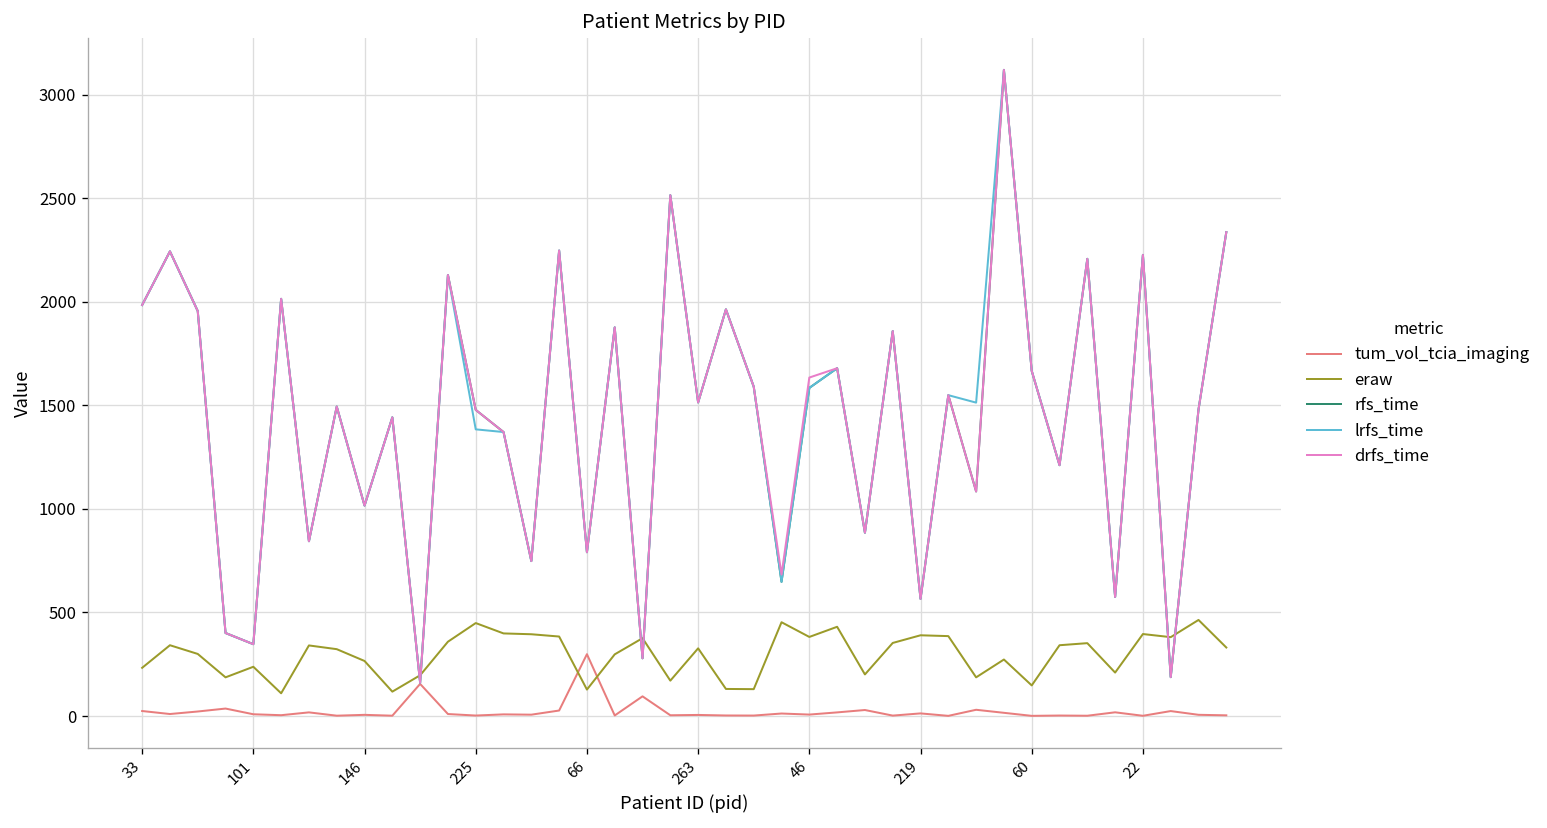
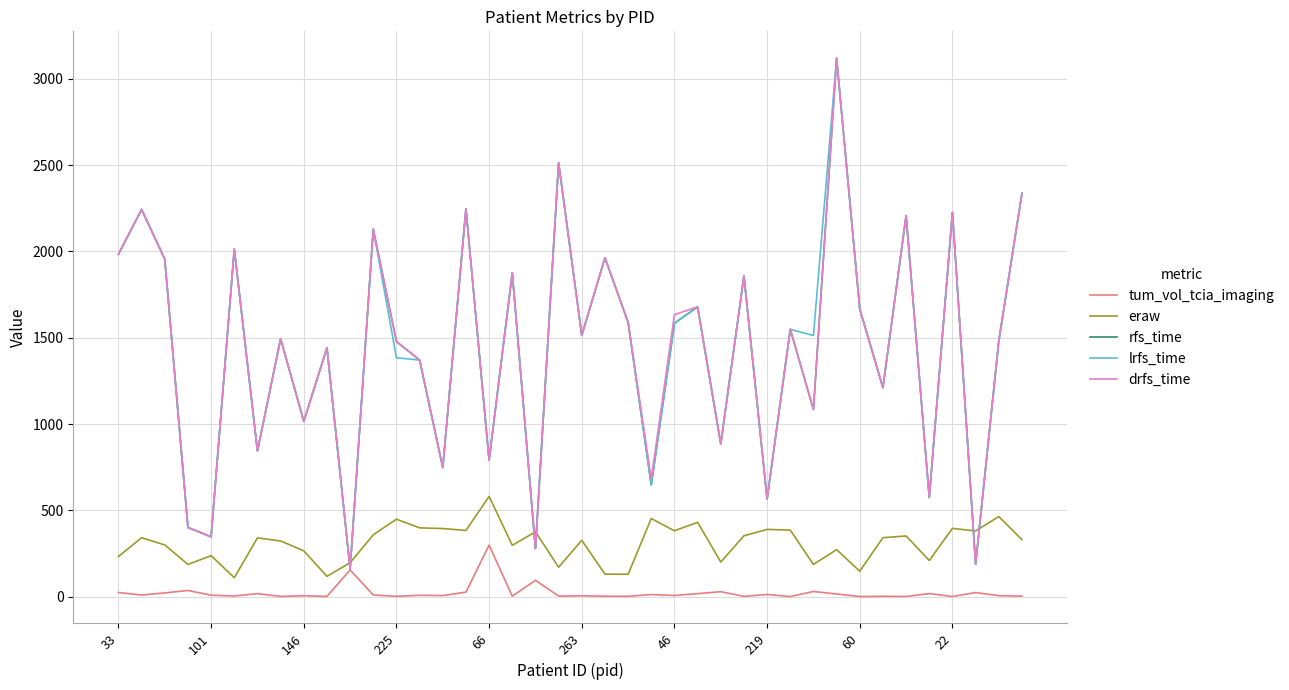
  {
    "tum_vol_tcia_imaging": {
      "101": 10,
      "146": 10,
      "225": 0,
      "66": 300,
      "263": 10,
      "46": 10,
      "219": 10,
      "60": 0
    },
    "eraw": {
      "101": 240,
      "146": 270,
      "225": 450,
-     "66": 130,
+     "66": 580,
      "263": 330,
      "46": 380,
      "219": 390,
      "60": 150
    },
    "lrfs_time": {
      "225": 1380
    },
    "drfs_time": {
      "46": 1630
    }
  }
